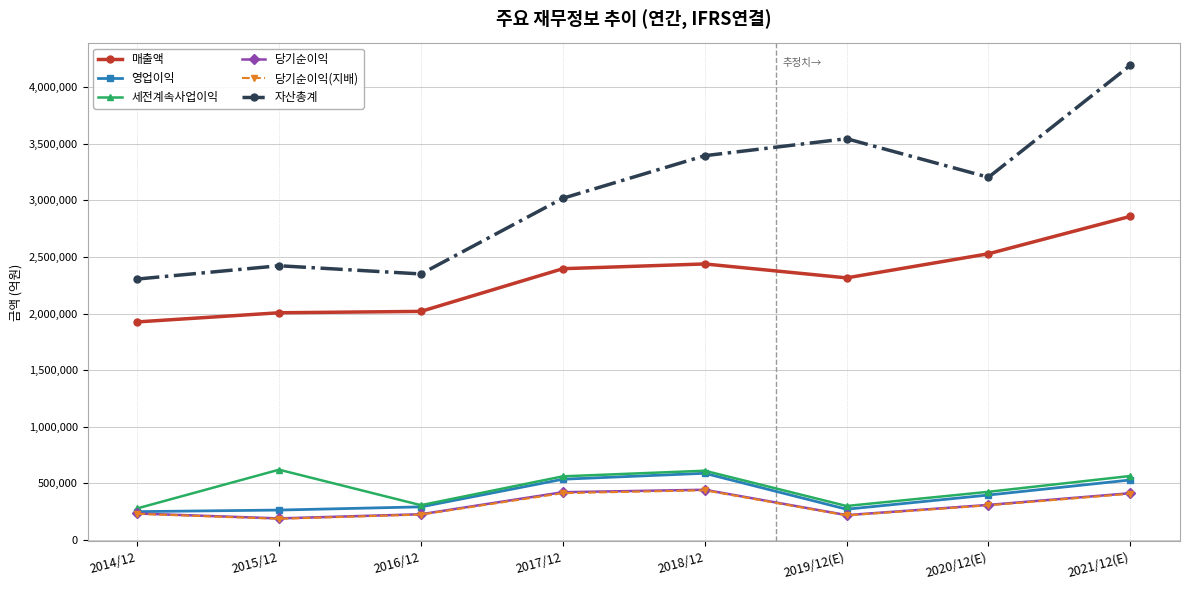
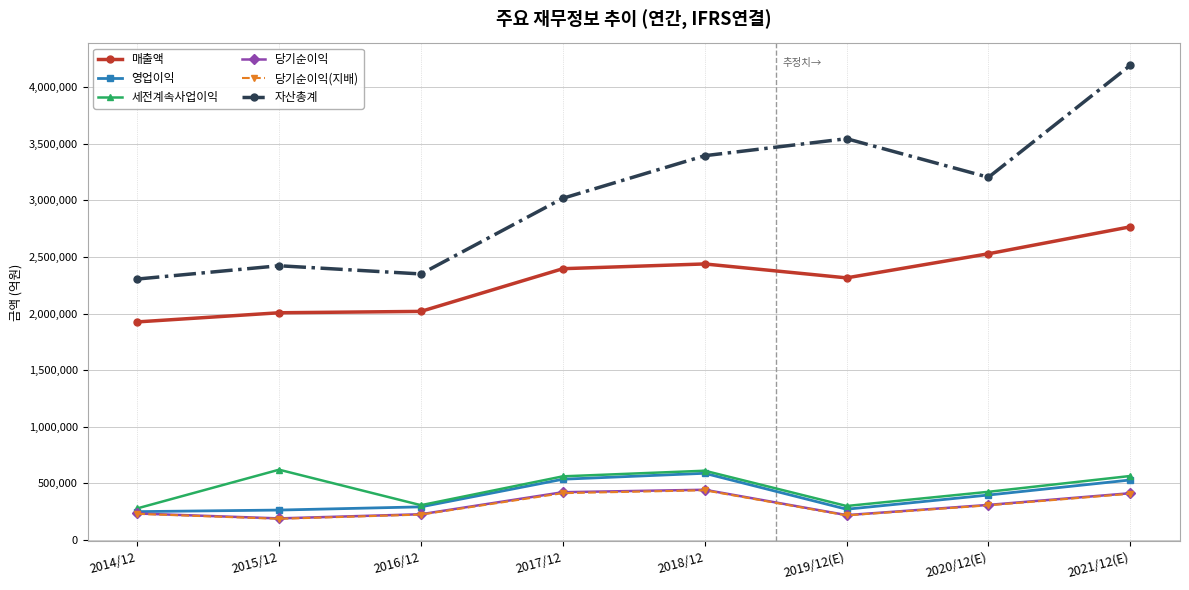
  {
    "매출액": {
      "2014/12": "1,930,000",
      "2015/12": "2,010,000",
      "2016/12": "2,020,000",
      "2017/12": "2,400,000",
      "2018/12": "2,440,000",
      "2019/12(E)": "2,310,000",
      "2020/12(E)": "2,530,000",
-     "2021/12(E)": "2,860,000"
+     "2021/12(E)": "2,770,000"
    },
    "영업이익": {
      "2015/12": "260,000",
      "2017/12": "540,000",
      "2018/12": "590,000",
      "2019/12(E)": "270,000",
      "2020/12(E)": "400,000",
      "2021/12(E)": "530,000"
    },
    "세전계속사업이익": {
      "2014/12": "280,000",
      "2015/12": "620,000",
      "2017/12": "560,000",
      "2018/12": "610,000",
      "2019/12(E)": "300,000",
      "2020/12(E)": "430,000",
      "2021/12(E)": "570,000"
    },
    "자산총계": {
      "2014/12": "2,300,000",
      "2015/12": "2,420,000",
      "2016/12": "2,350,000",
      "2017/12": "3,020,000",
      "2018/12": "3,390,000",
      "2019/12(E)": "3,540,000",
      "2020/12(E)": "3,200,000",
      "2021/12(E)": "4,190,000"
    }
  }
